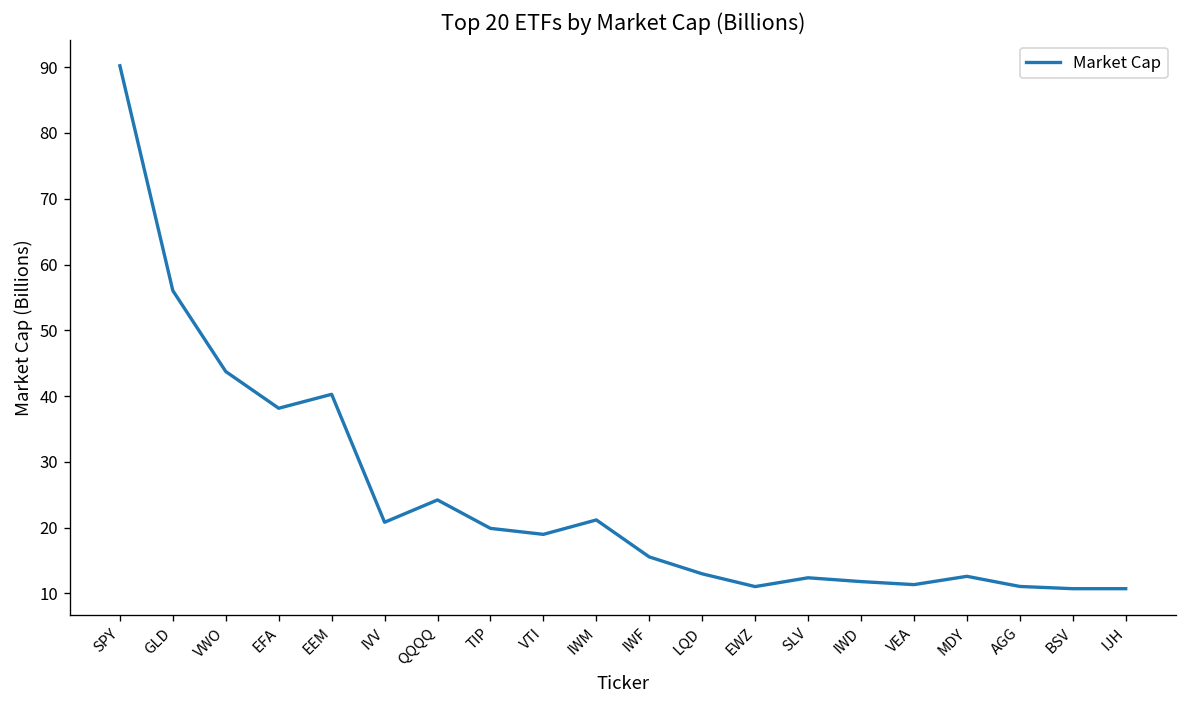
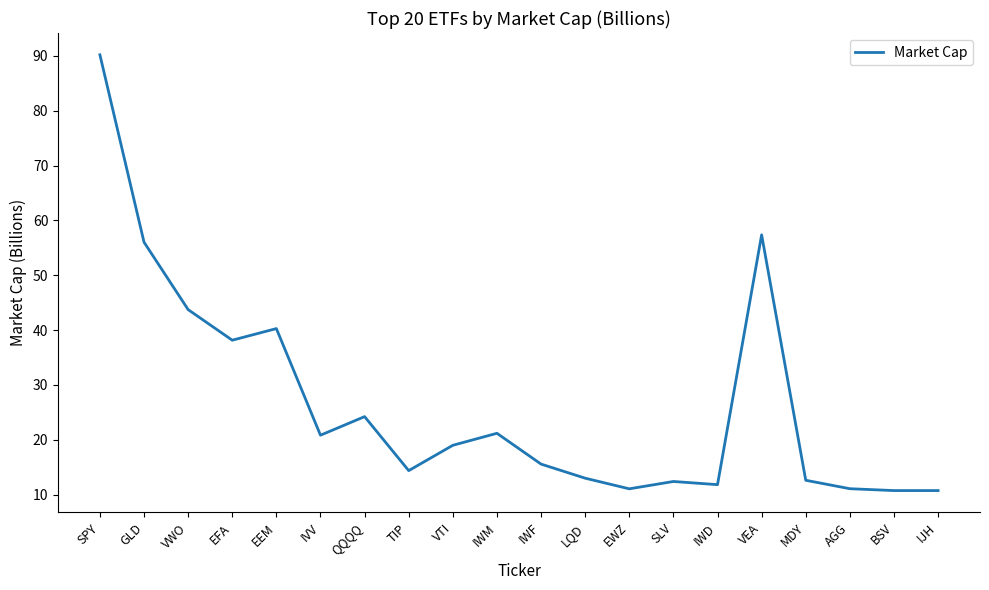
  {
    "SPY": 90,
    "GLD": 56,
    "VWO": 44,
    "EFA": 38,
    "EEM": 40,
    "IVV": 21,
    "QQQQ": 24,
-   "TIP": 20,
+   "TIP": 14,
    "VTI": 19,
    "IWM": 21,
    "IWF": 16,
    "LQD": 13,
    "EWZ": 11,
    "SLV": 12,
    "IWD": 12,
-   "VEA": 11,
+   "VEA": 57,
    "MDY": 13,
    "AGG": 11,
    "BSV": 11,
    "IJH": 11
  }
